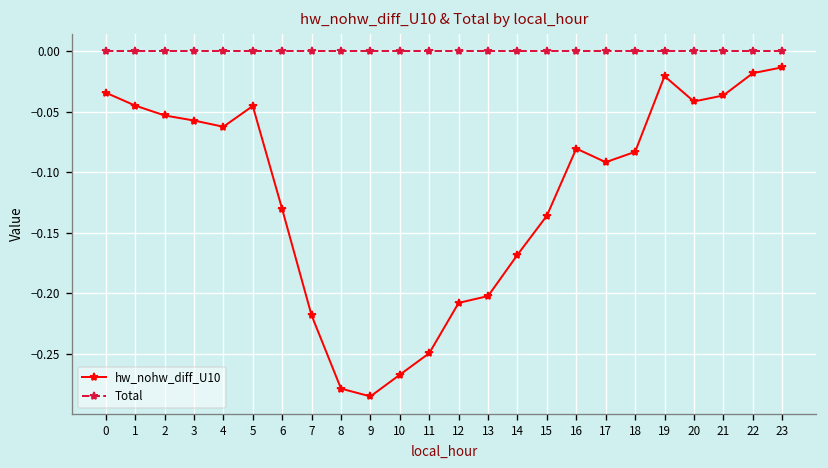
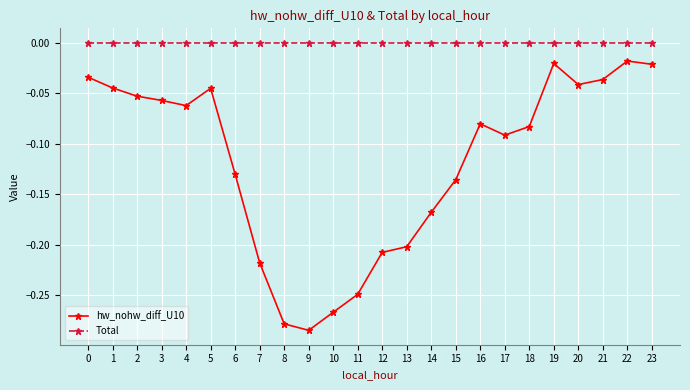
  {
    "hw_nohw_diff_U10": {
      "0": -0.034,
      "1": -0.045,
      "2": -0.053,
      "3": -0.057,
      "4": -0.062,
      "5": -0.045,
      "6": -0.130,
      "7": -0.218,
      "8": -0.279,
      "9": -0.285,
      "10": -0.267,
      "11": -0.249,
      "12": -0.208,
      "13": -0.202,
      "14": -0.168,
      "15": -0.136,
      "16": -0.080,
      "17": -0.092,
      "18": -0.083,
      "19": -0.021,
      "20": -0.041,
      "21": -0.036,
      "22": -0.018,
-     "23": -0.013
+     "23": -0.021
    },
    "Total": {
      "0": 0.000,
      "1": 0.000,
      "2": 0.000,
      "3": 0.000,
      "4": 0.000,
      "5": 0.000,
      "6": 0.000,
      "7": 0.000,
      "8": 0.000,
      "9": 0.000,
      "10": 0.000,
      "11": 0.000,
      "12": 0.000,
      "13": 0.000,
      "14": 0.000,
      "15": 0.000,
      "16": 0.000,
      "17": 0.000,
      "18": 0.000,
      "19": 0.000,
      "20": 0.000,
      "21": 0.000,
      "22": 0.000,
      "23": 0.000
    }
  }
